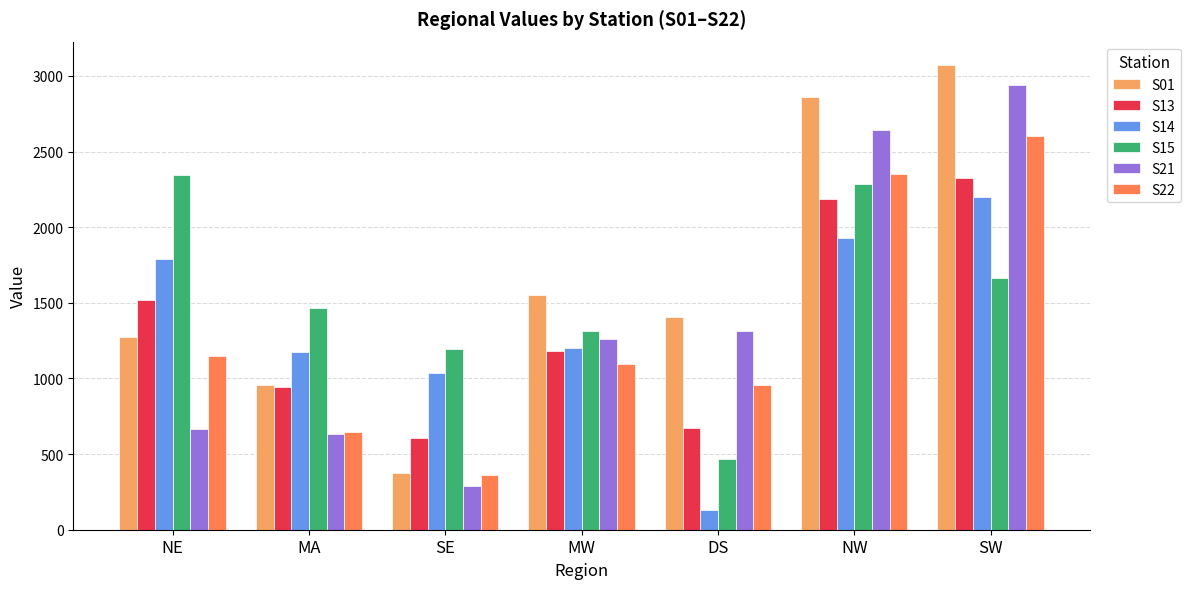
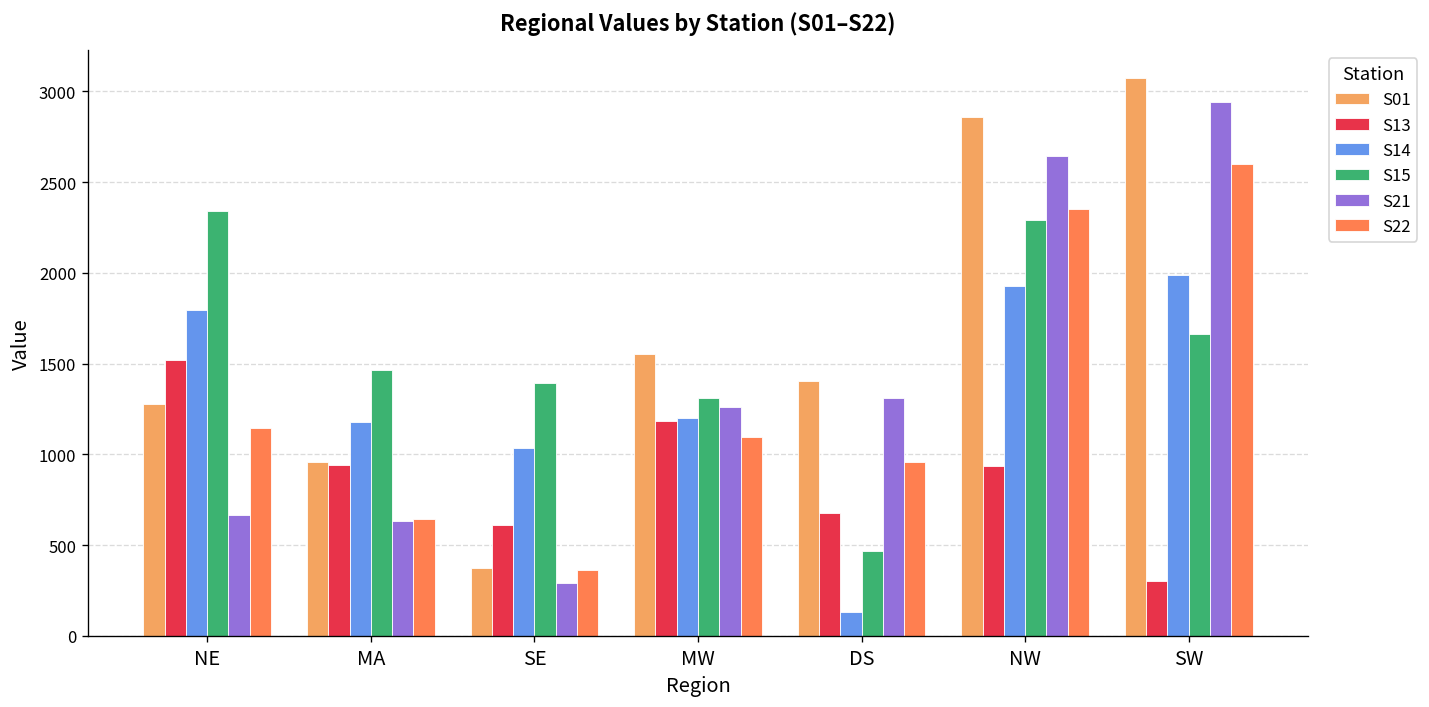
  {
    "S13": {
      "NE": 1520,
      "MA": 940,
      "SE": 610,
      "MW": 1180,
      "DS": 670,
-     "NW": 2190,
-     "SW": 2320
+     "NW": 930,
+     "SW": 300
    },
    "S14": {
      "NE": 1790,
      "MA": 1180,
      "SE": 1030,
      "MW": 1200,
      "DS": 130,
      "NW": 1930,
-     "SW": 2200
+     "SW": 1990
    },
    "S15": {
      "NE": 2340,
      "MA": 1460,
-     "SE": 1190,
+     "SE": 1390,
      "MW": 1310,
      "DS": 470,
      "NW": 2290,
      "SW": 1670
    },
    "S21": {
      "NE": 660,
      "MA": 630,
      "SE": 290,
      "MW": 1260,
      "DS": 1310,
      "NW": 2640,
      "SW": 2940
    }
  }
